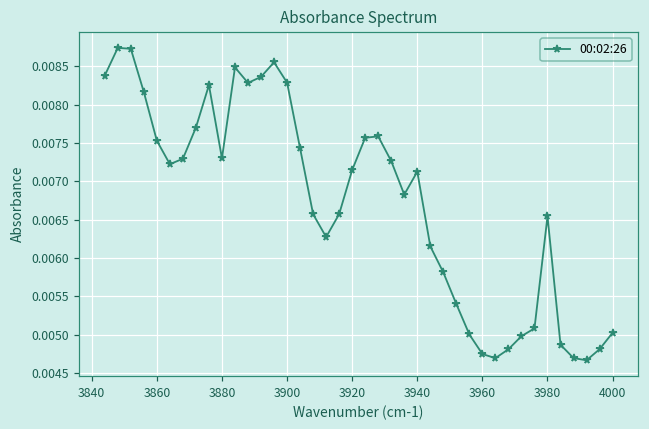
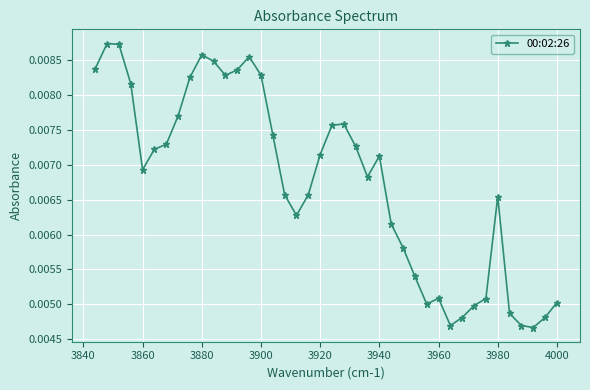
  {
-   "3860": 0.0075,
-   "3880": 0.0073,
+   "3860": 0.0069,
+   "3880": 0.0086,
    "3900": 0.0083,
    "3920": 0.0071,
    "3940": 0.0071,
-   "3960": 0.0047,
+   "3960": 0.0051,
    "3980": 0.0065,
    "4000": 0.0050
  }
